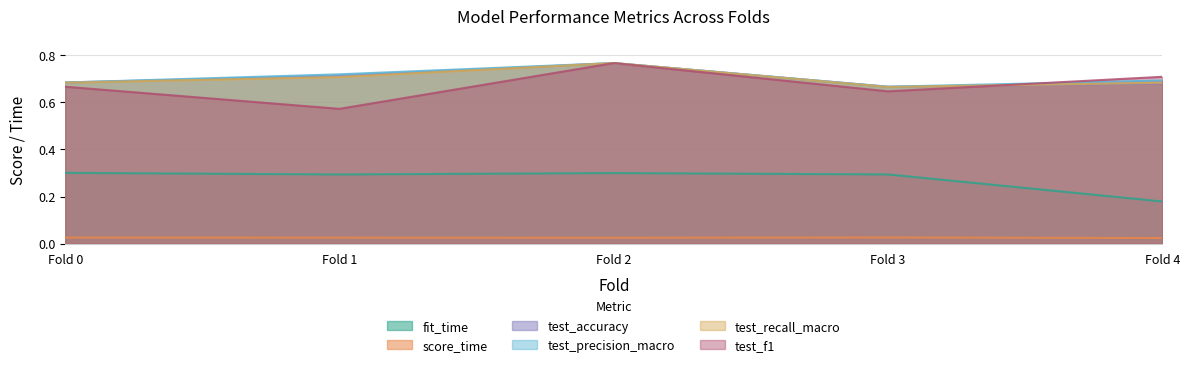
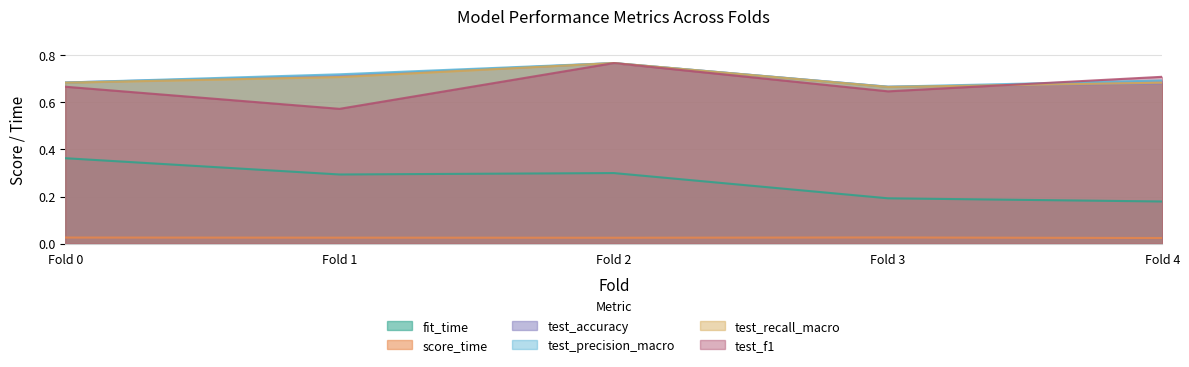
  {
    "fit_time": {
-     "Fold 0": 0.30,
+     "Fold 0": 0.36,
      "Fold 1": 0.29,
      "Fold 2": 0.30,
-     "Fold 3": 0.29,
+     "Fold 3": 0.19,
      "Fold 4": 0.18
    },
    "test_f1": {
      "Fold 0": 0.67,
      "Fold 1": 0.57,
      "Fold 3": 0.65,
      "Fold 4": 0.71
    }
  }
